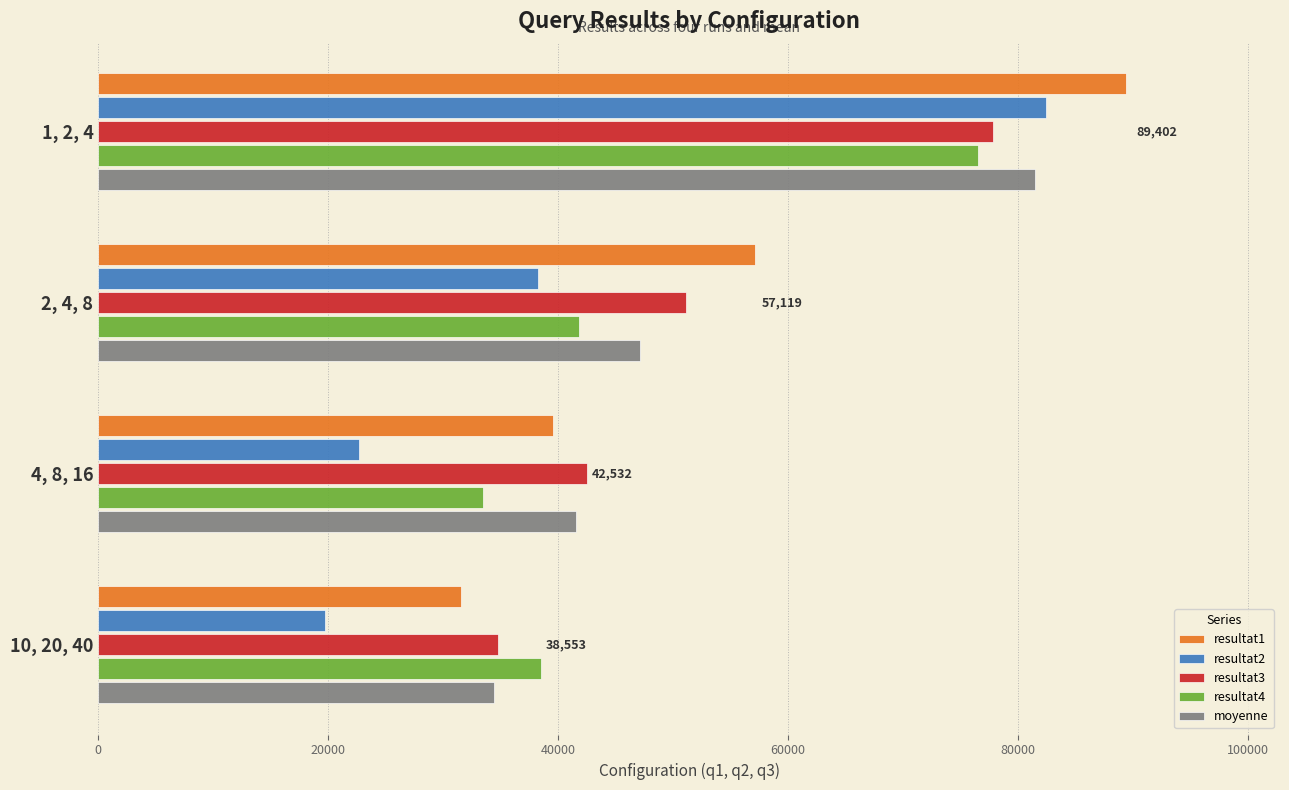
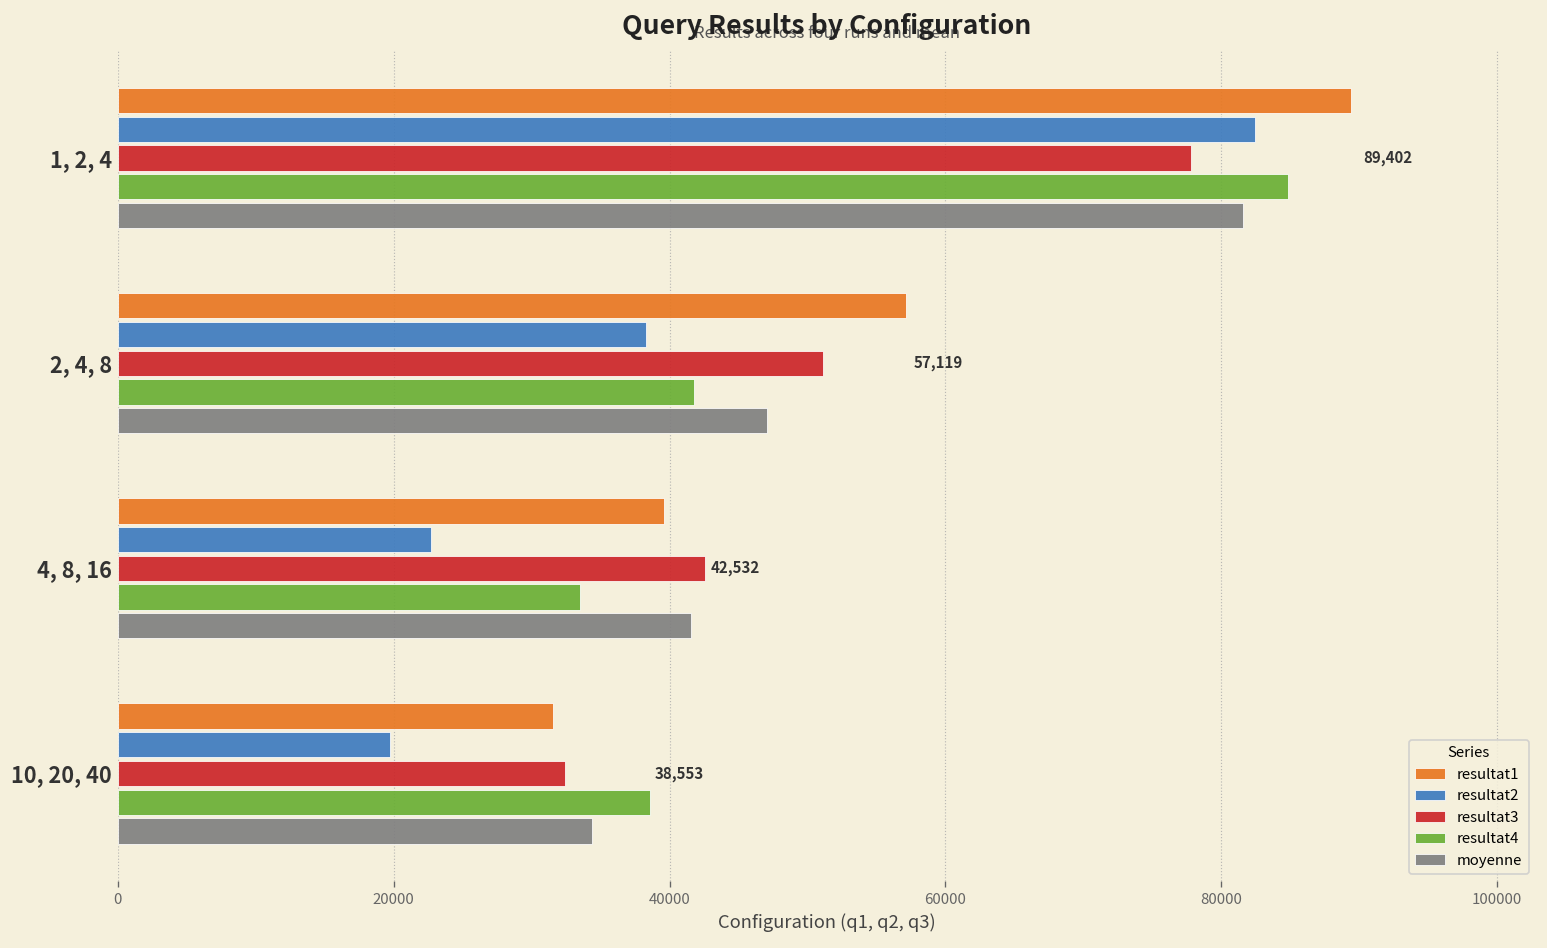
  {
    "resultat1": {
      "1, 2, 4": 89400,
      "2, 4, 8": 57100,
      "4, 8, 16": 39600,
      "10, 20, 40": 31600
    },
    "resultat2": {
      "1, 2, 4": 82400,
      "2, 4, 8": 38300,
      "4, 8, 16": 22700,
      "10, 20, 40": 19700
    },
    "resultat3": {
      "1, 2, 4": 77800,
      "2, 4, 8": 51200,
-     "10, 20, 40": 34700
+     "10, 20, 40": 32400
    },
    "resultat4": {
-     "1, 2, 4": 76600,
+     "1, 2, 4": 84900,
      "2, 4, 8": 41800,
      "4, 8, 16": 33500
    },
    "moyenne": {
      "1, 2, 4": 81500,
      "2, 4, 8": 47100,
      "4, 8, 16": 41600,
      "10, 20, 40": 34400
    }
  }
